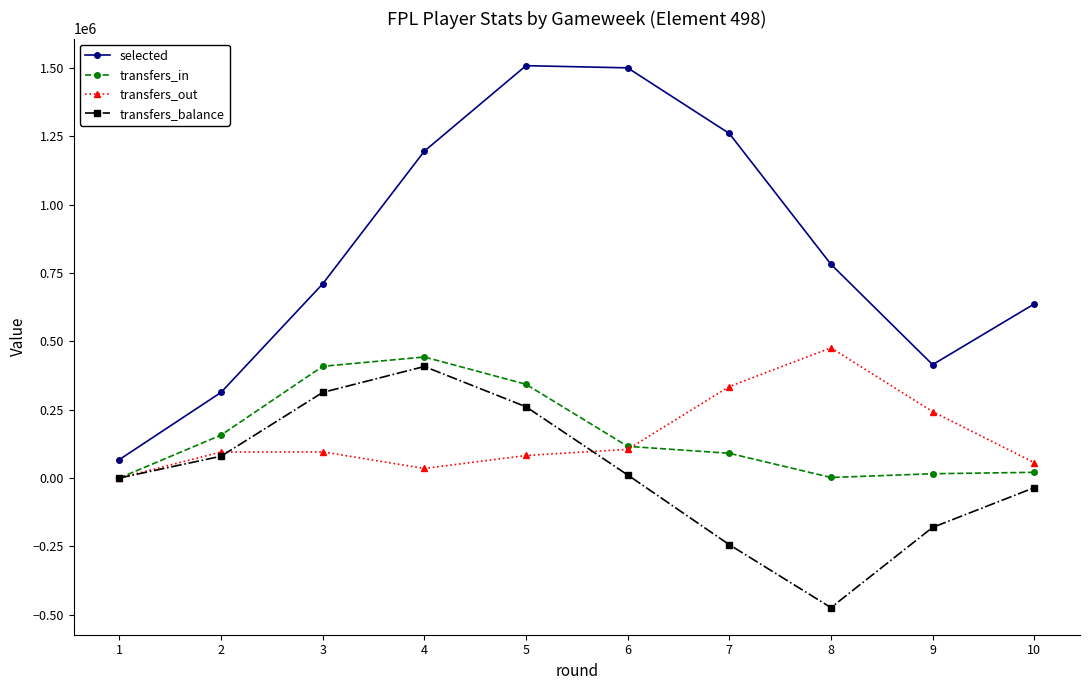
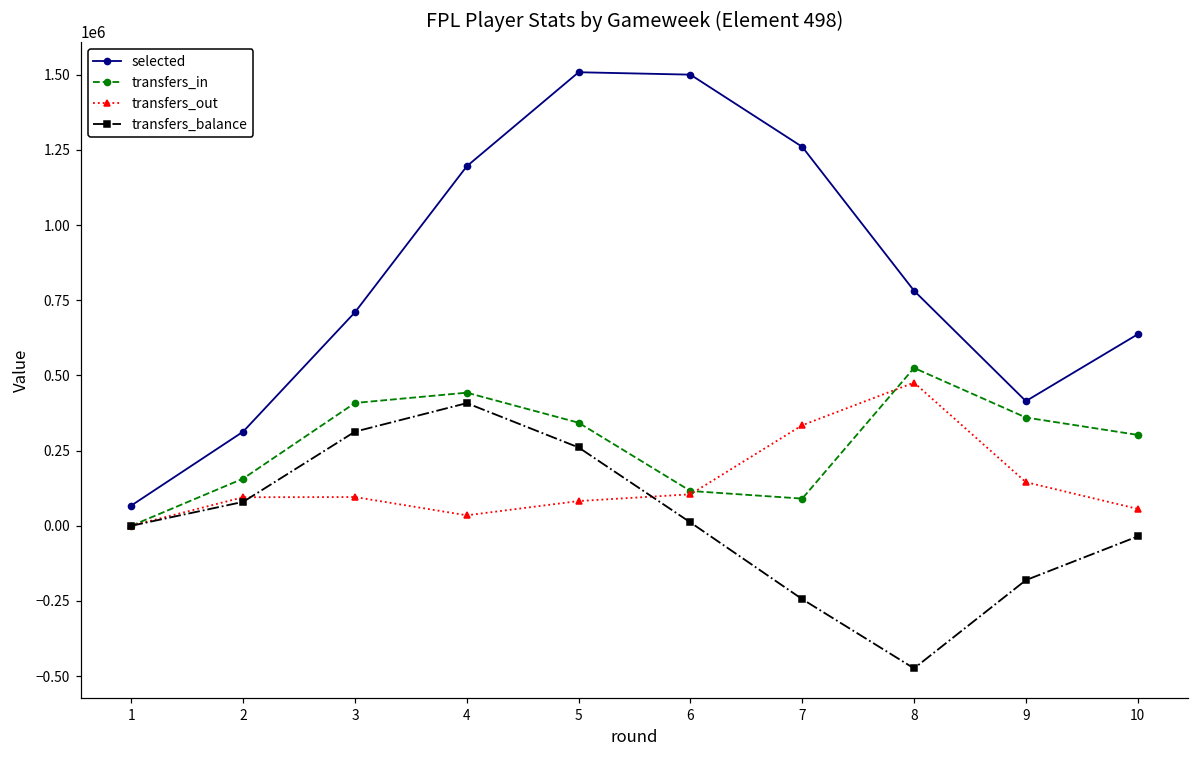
  {
    "selected": {
      "1": 70000,
      "2": 310000,
      "3": 710000,
      "4": 1200000,
      "5": 1510000,
      "6": 1500000,
      "7": 1260000,
      "8": 780000,
      "9": 410000,
      "10": 640000
    },
    "transfers_in": {
      "2": 160000,
      "3": 410000,
      "4": 440000,
      "5": 340000,
      "6": 120000,
      "7": 90000,
-     "8": 0,
-     "9": 20000,
-     "10": 20000
+     "8": 520000,
+     "9": 360000,
+     "10": 300000
    },
    "transfers_out": {
      "2": 90000,
      "3": 100000,
      "4": 30000,
      "5": 80000,
      "6": 100000,
      "7": 330000,
      "8": 480000,
-     "9": 240000,
+     "9": 150000,
      "10": 60000
    },
    "transfers_balance": {
      "2": 80000,
      "3": 310000,
      "4": 410000,
      "5": 260000,
      "6": 10000,
      "7": -240000,
      "8": -470000,
      "9": -180000,
      "10": -40000
    }
  }
